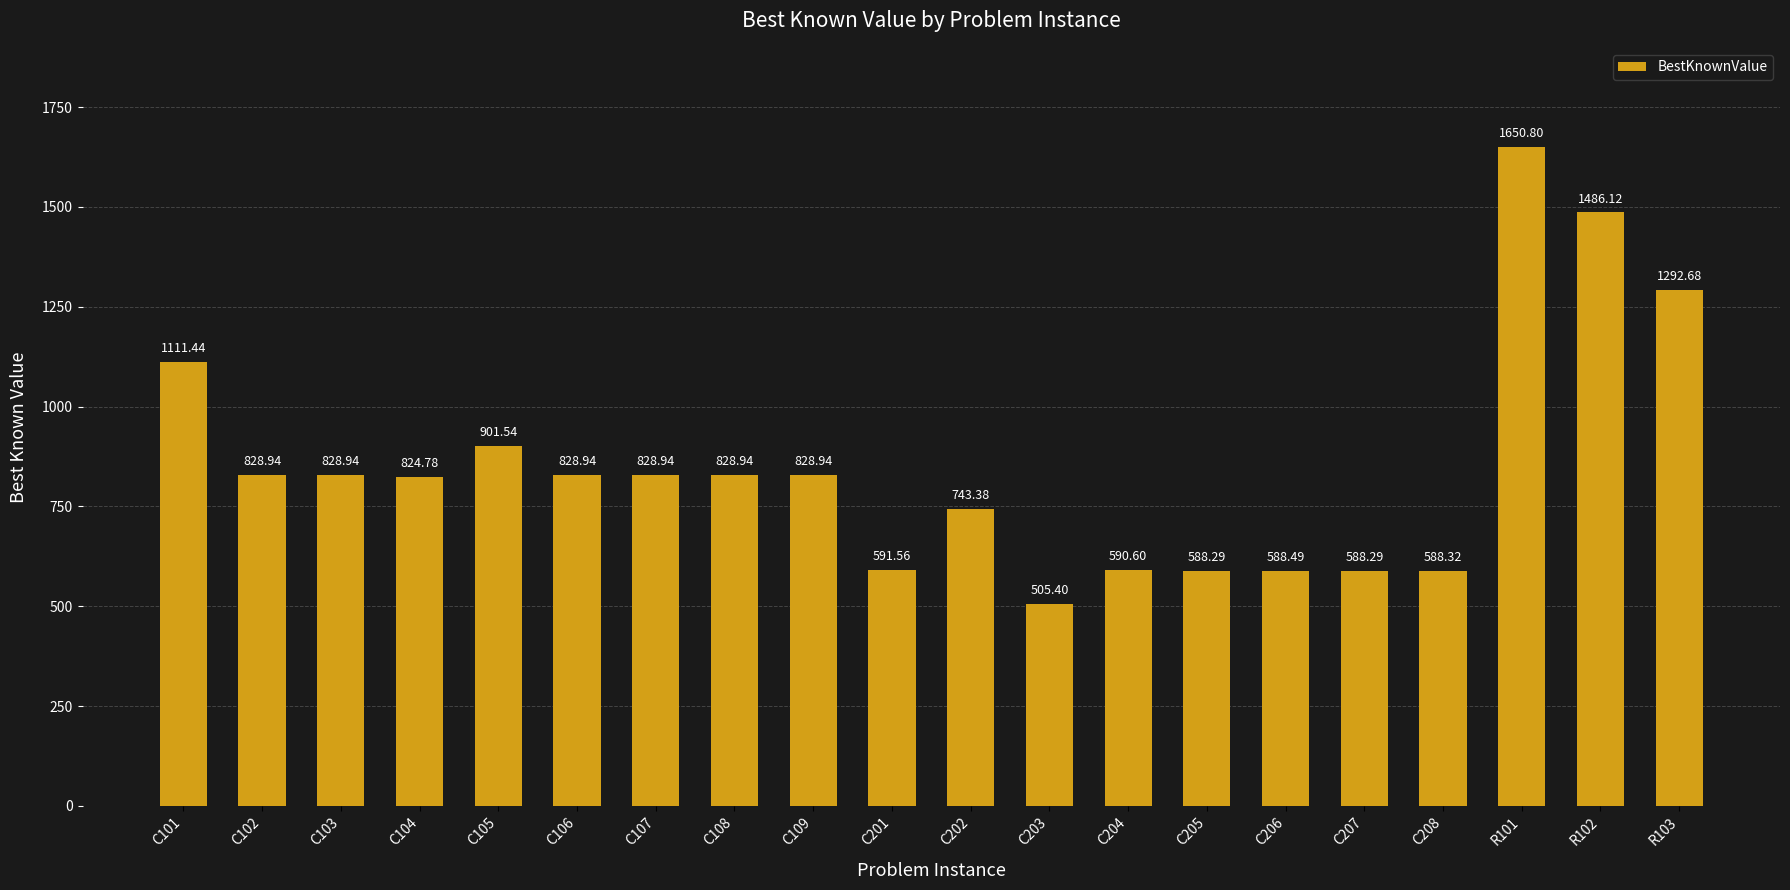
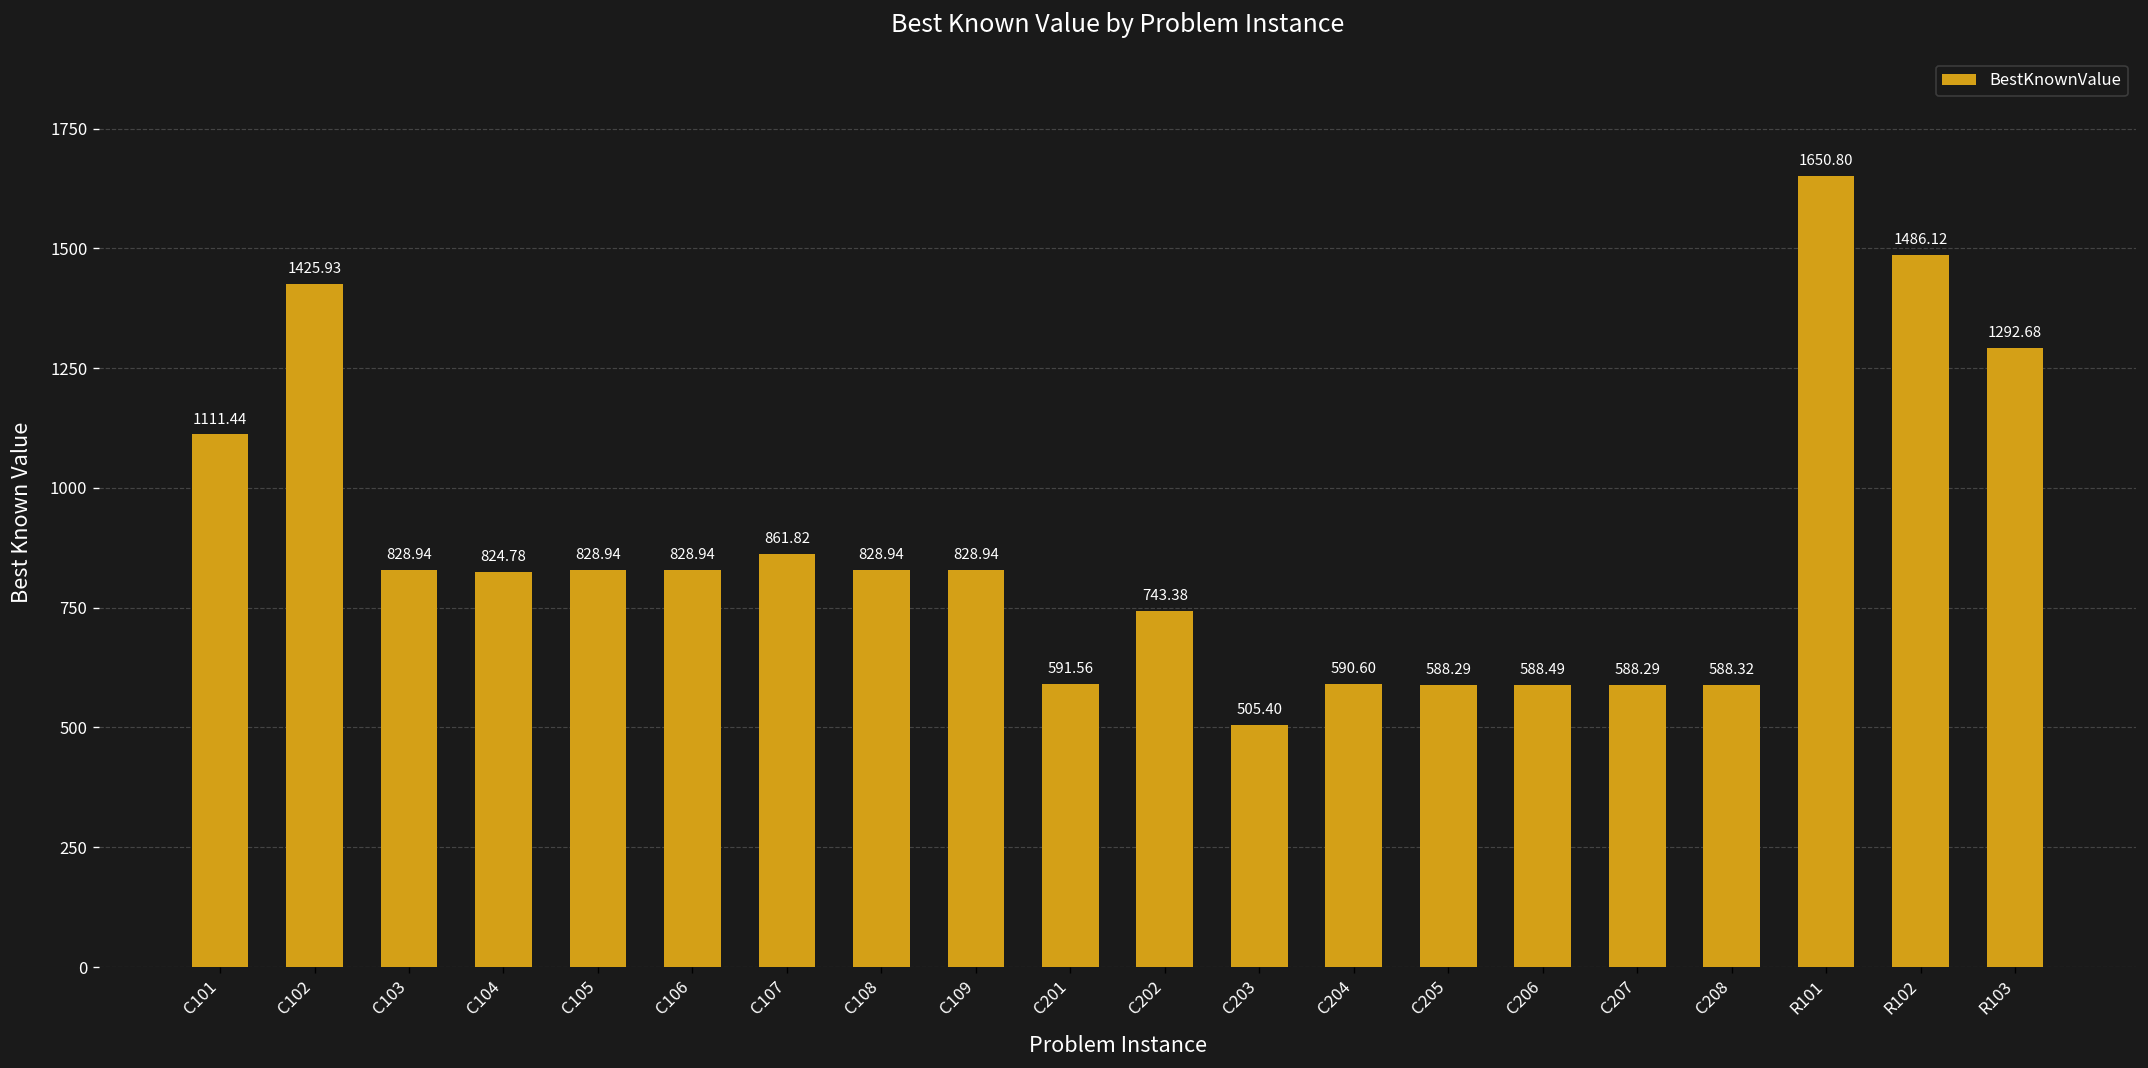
  {
    "C101": 1111.44,
-   "C102": 828.94,
+   "C102": 1425.93,
    "C103": 828.94,
    "C104": 824.78,
-   "C105": 901.54,
+   "C105": 828.94,
    "C106": 828.94,
-   "C107": 828.94,
+   "C107": 861.82,
    "C108": 828.94,
    "C109": 828.94,
    "C201": 591.56,
    "C202": 743.38,
    "C203": 505.40,
    "C204": 590.60,
    "C205": 588.29,
    "C206": 588.49,
    "C207": 588.29,
    "C208": 588.32,
    "R101": 1650.80,
    "R102": 1486.12,
    "R103": 1292.68
  }
